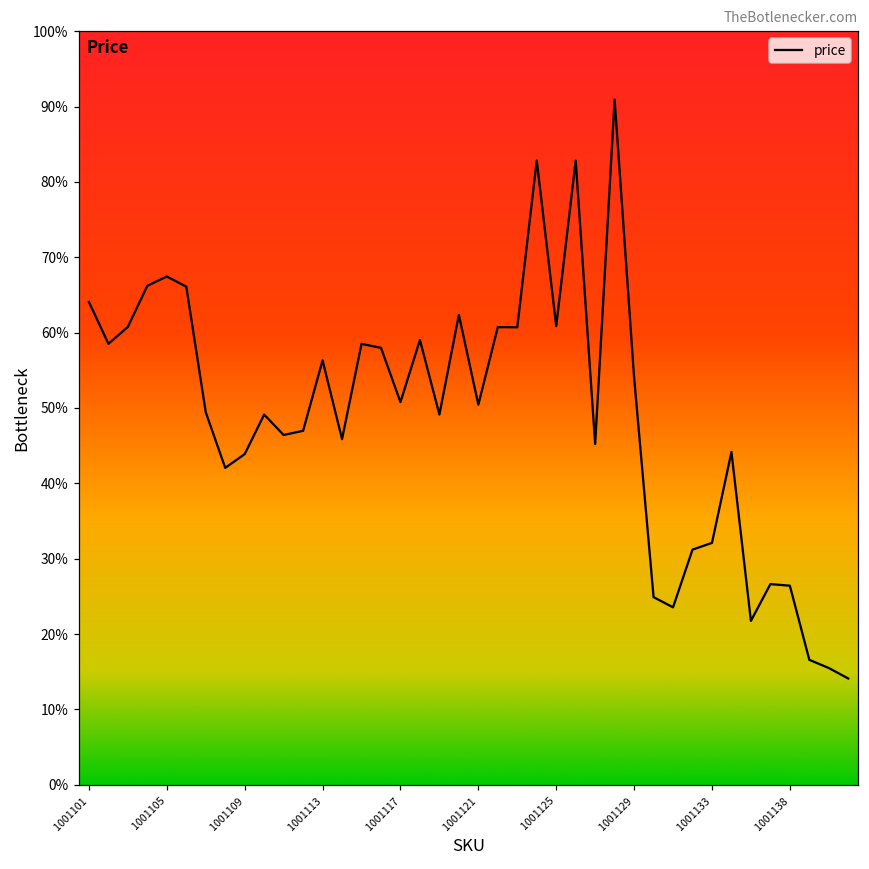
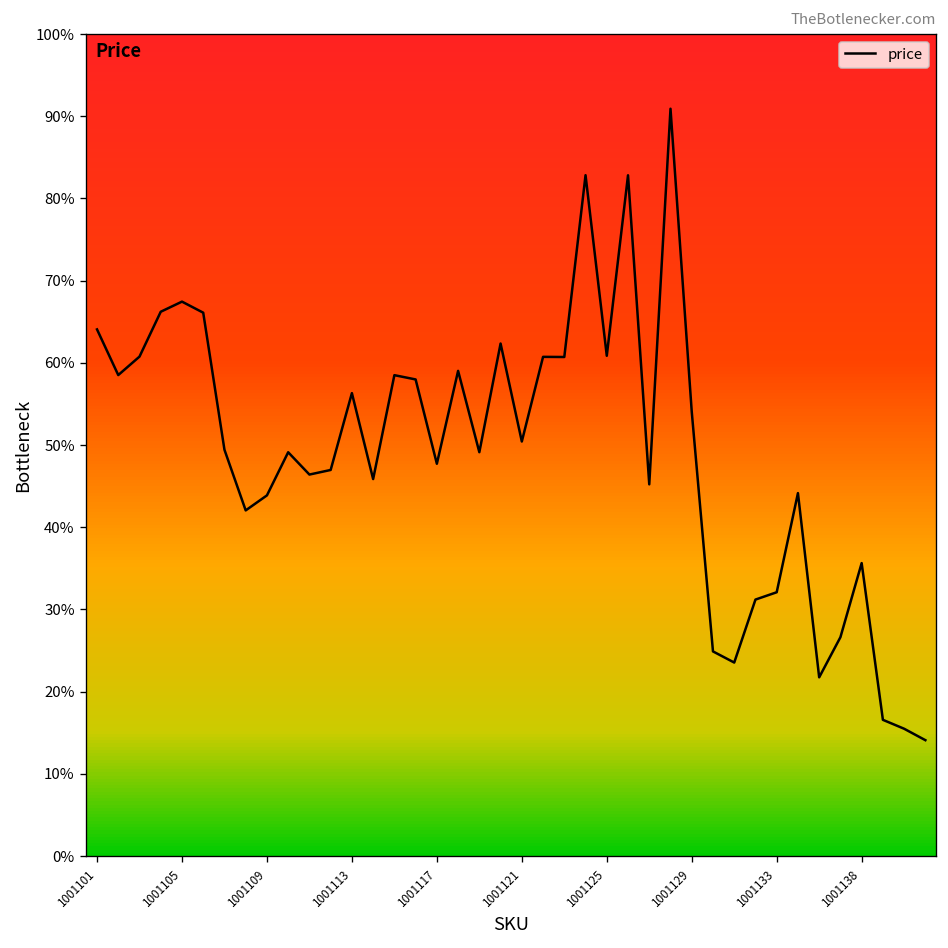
  {
    "1001101": "64%",
    "1001105": "67%",
    "1001109": "44%",
    "1001113": "56%",
-   "1001117": "51%",
+   "1001117": "48%",
    "1001121": "50%",
    "1001125": "61%",
    "1001129": "54%",
    "1001133": "32%",
-   "1001138": "26%"
+   "1001138": "36%"
  }
